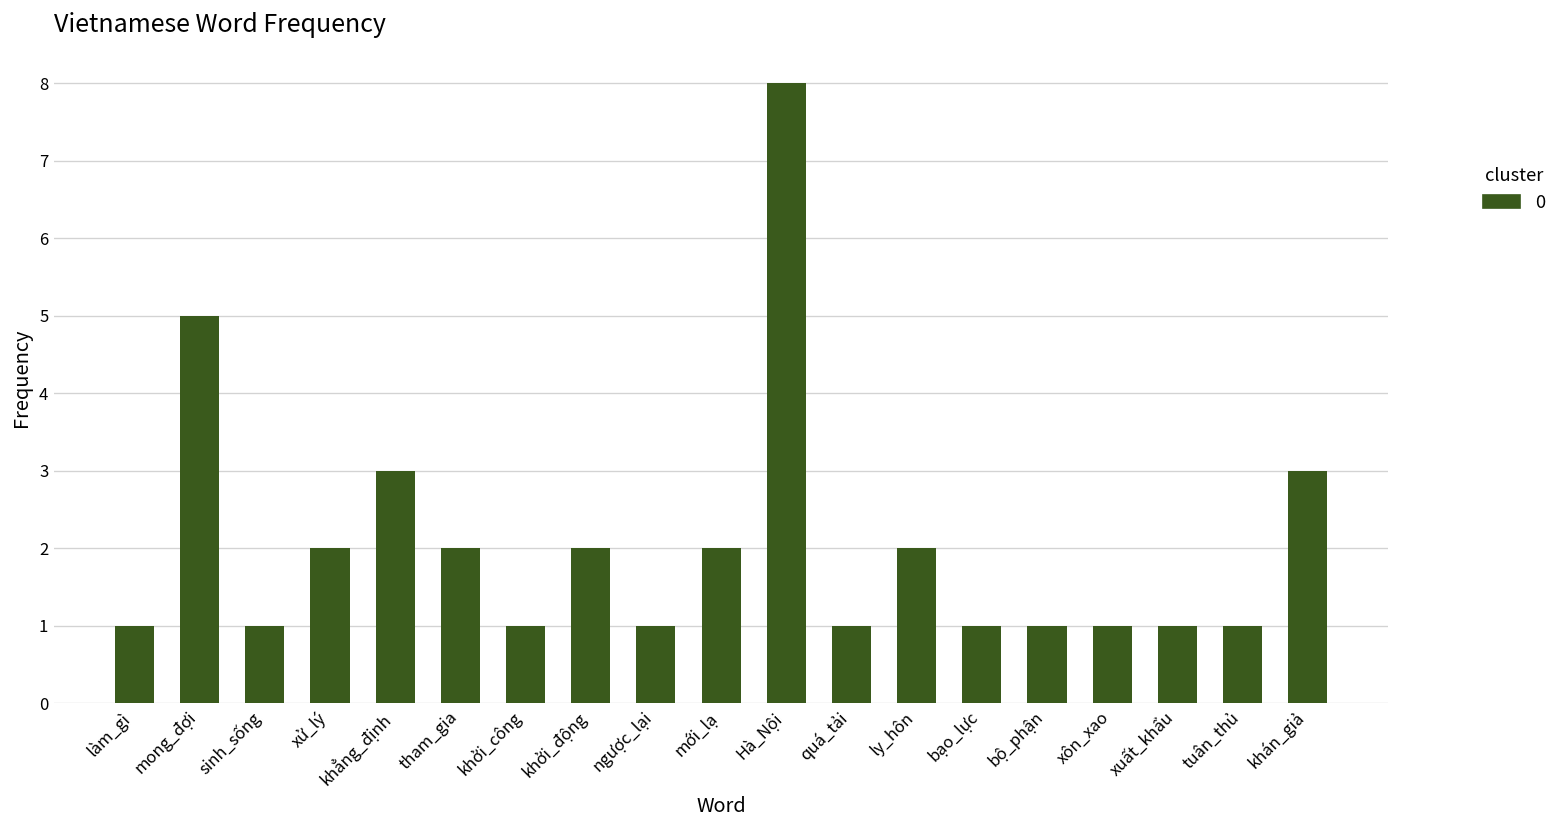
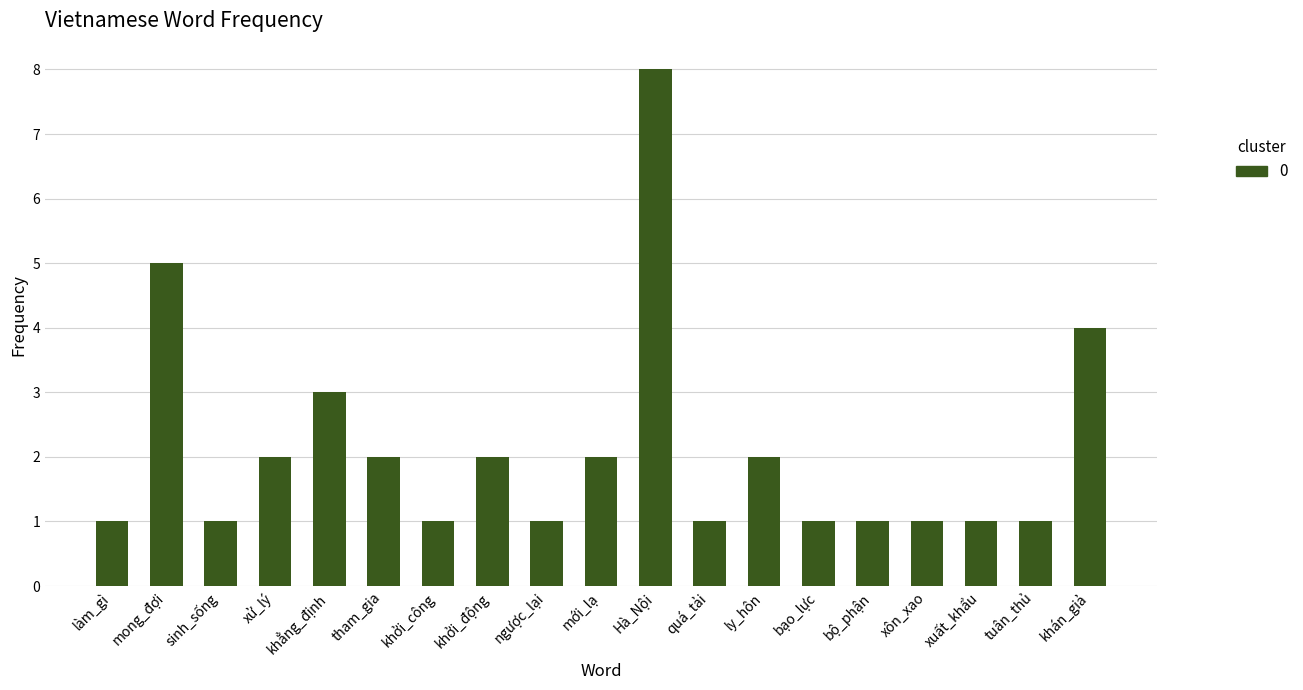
  {
    "làm_gì": 1,
    "mong_đợi": 5,
    "sinh_sống": 1,
    "xử_lý": 2,
    "khẳng_định": 3,
    "tham_gia": 2,
    "khởi_công": 1,
    "khởi_động": 2,
    "ngược_lại": 1,
    "mới_lạ": 2,
    "Hà_Nội": 8,
    "quá_tải": 1,
    "ly_hôn": 2,
    "bạo_lực": 1,
    "bộ_phận": 1,
    "xôn_xao": 1,
    "xuất_khẩu": 1,
    "tuân_thủ": 1,
-   "khán_giả": 3
+   "khán_giả": 4
  }
